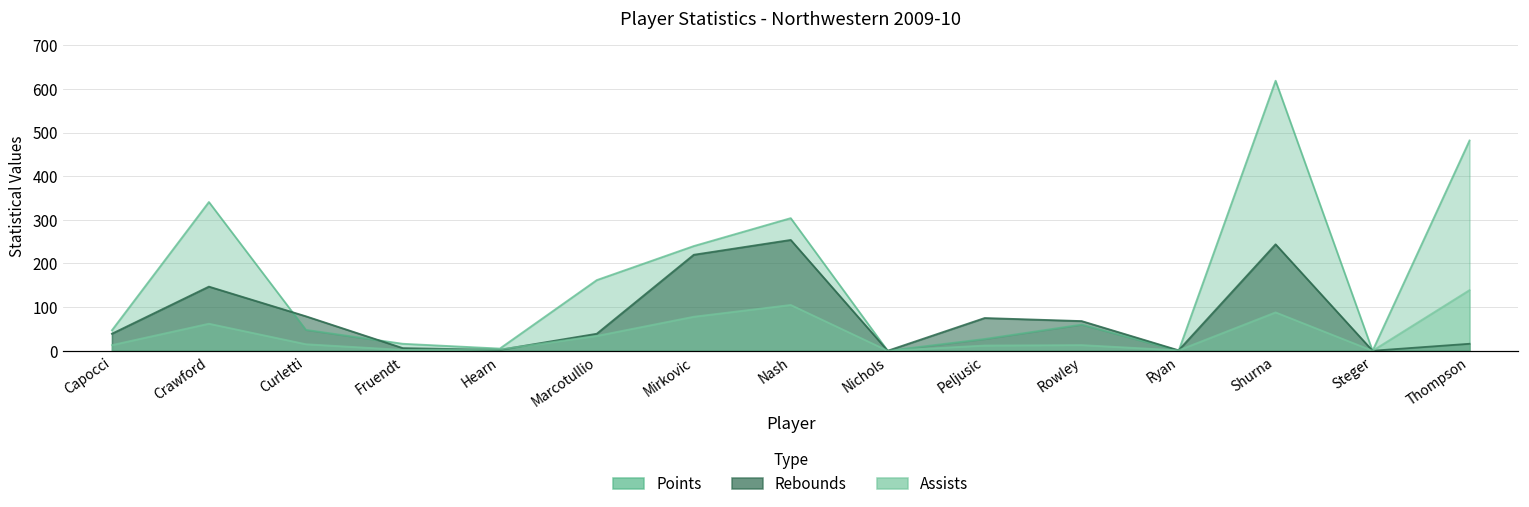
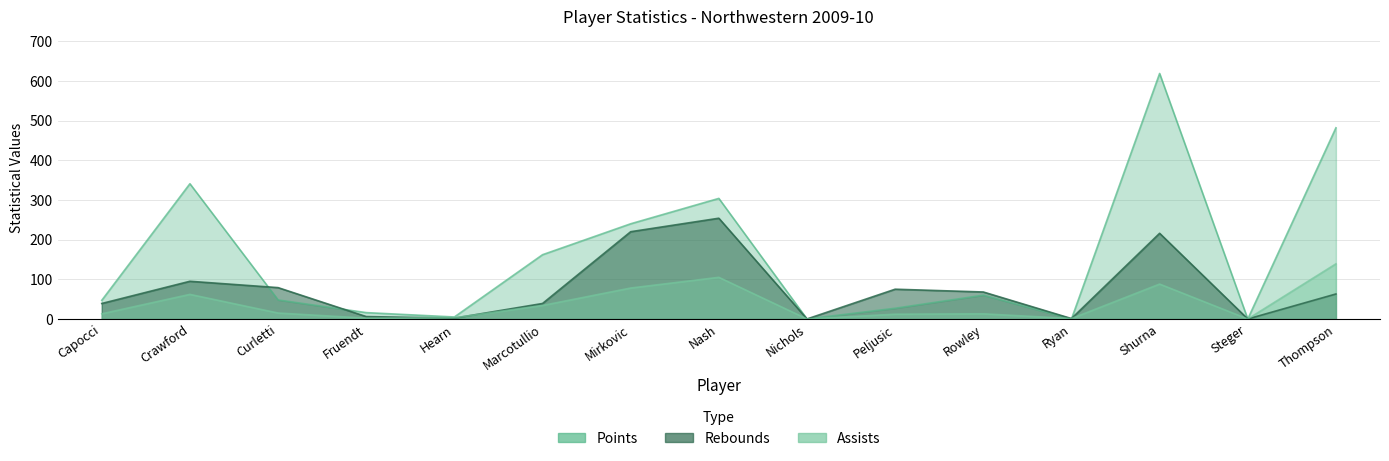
  {
    "Rebounds": {
      "Capocci": 40,
-     "Crawford": 150,
+     "Crawford": 100,
      "Curletti": 80,
      "Mirkovic": 220,
      "Nash": 250,
      "Peljusic": 80,
      "Rowley": 70,
-     "Shurna": 240,
-     "Thompson": 20
+     "Shurna": 220,
+     "Thompson": 60
    }
  }
